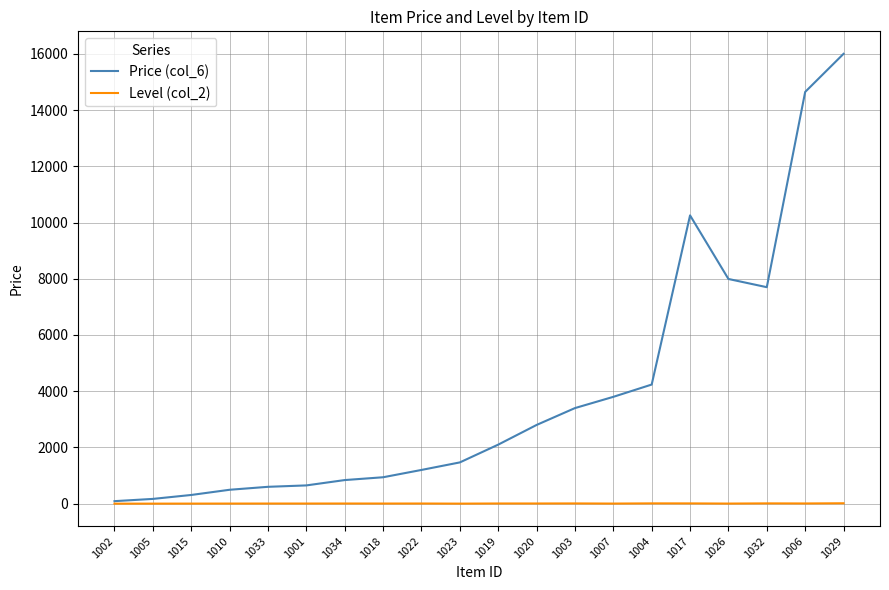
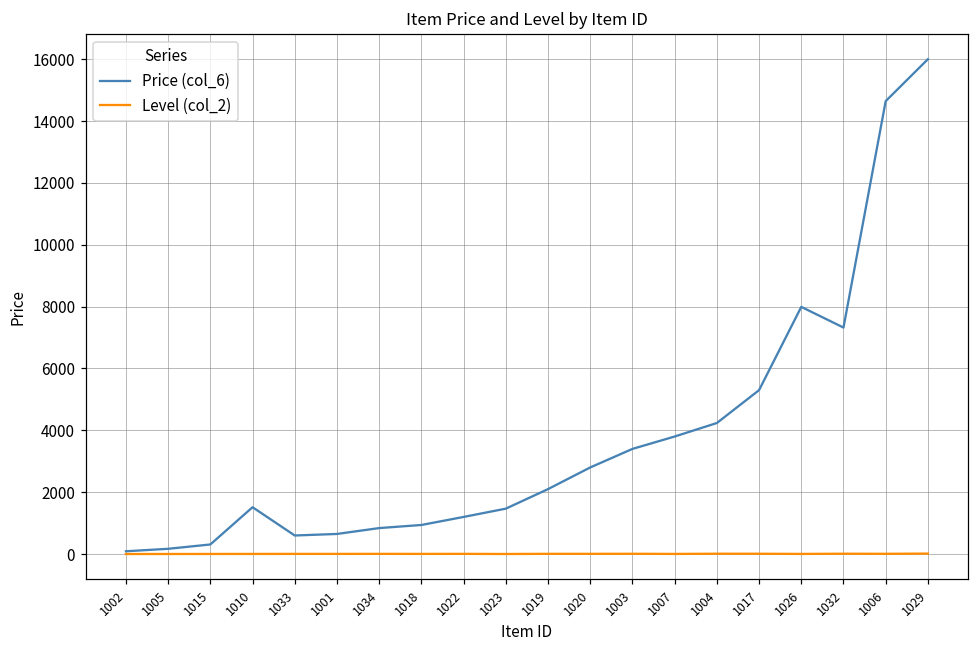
  {
    "Price (col_6)": {
      "1005": 200,
      "1015": 300,
-     "1010": 500,
+     "1010": 1500,
      "1033": 600,
      "1001": 700,
      "1034": 800,
      "1018": 900,
      "1022": 1200,
      "1023": 1500,
      "1019": 2100,
      "1020": 2800,
      "1003": 3400,
      "1007": 3800,
      "1004": 4200,
-     "1017": 10300,
+     "1017": 5300,
      "1026": 8000,
-     "1032": 7700,
+     "1032": 7300,
      "1006": 14600,
      "1029": 16000
    },
    "Level (col_2)": {
      "1005": 0,
      "1015": 0,
      "1010": 0,
      "1033": 0,
      "1001": 0,
      "1034": 0,
      "1018": 0,
      "1022": 0,
      "1023": 0,
      "1019": 0,
      "1020": 0,
      "1003": 0,
      "1007": 0,
      "1004": 0,
      "1017": 0,
      "1026": 0,
      "1032": 0,
      "1006": 0,
      "1029": 0
    }
  }
